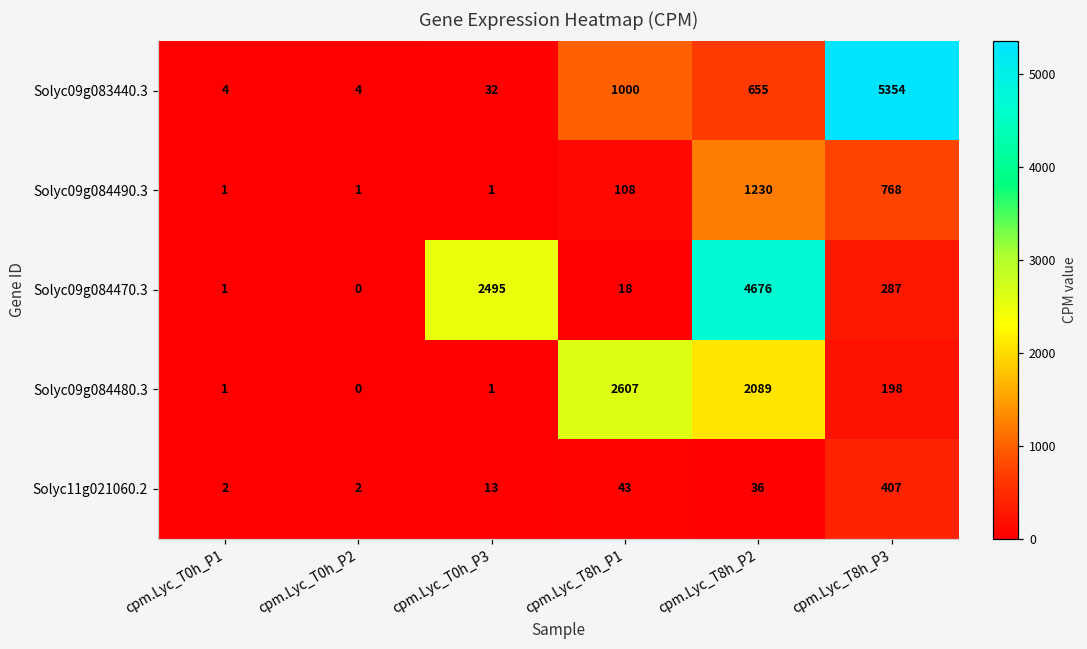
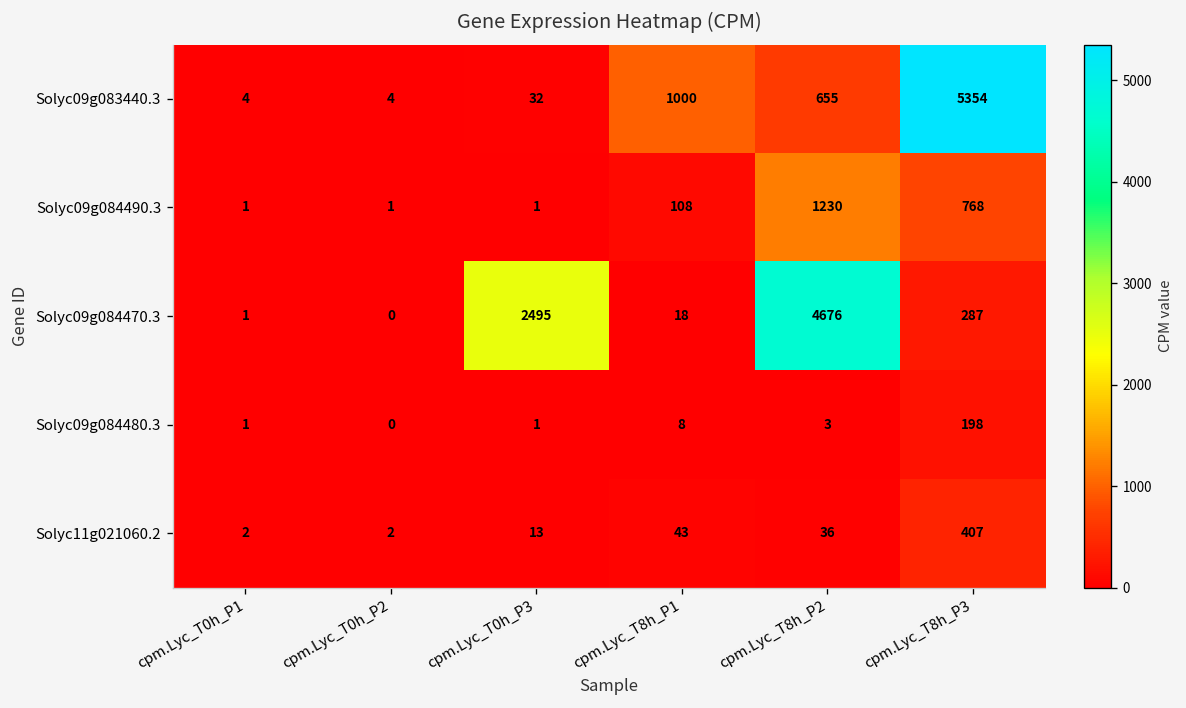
  {
    "Solyc09g083440.3": {
      "cpm.Lyc_T0h_P1": 4,
      "cpm.Lyc_T0h_P2": 4,
      "cpm.Lyc_T0h_P3": 32,
      "cpm.Lyc_T8h_P1": 1000,
      "cpm.Lyc_T8h_P2": 655,
      "cpm.Lyc_T8h_P3": 5354
    },
    "Solyc09g084490.3": {
      "cpm.Lyc_T0h_P1": 1,
      "cpm.Lyc_T0h_P2": 1,
      "cpm.Lyc_T0h_P3": 1,
      "cpm.Lyc_T8h_P1": 108,
      "cpm.Lyc_T8h_P2": 1230,
      "cpm.Lyc_T8h_P3": 768
    },
    "Solyc09g084470.3": {
      "cpm.Lyc_T0h_P1": 1,
      "cpm.Lyc_T0h_P2": 0,
      "cpm.Lyc_T0h_P3": 2495,
      "cpm.Lyc_T8h_P1": 18,
      "cpm.Lyc_T8h_P2": 4676,
      "cpm.Lyc_T8h_P3": 287
    },
    "Solyc09g084480.3": {
      "cpm.Lyc_T0h_P1": 1,
      "cpm.Lyc_T0h_P2": 0,
      "cpm.Lyc_T0h_P3": 1,
-     "cpm.Lyc_T8h_P1": 2607,
-     "cpm.Lyc_T8h_P2": 2089,
+     "cpm.Lyc_T8h_P1": 8,
+     "cpm.Lyc_T8h_P2": 3,
      "cpm.Lyc_T8h_P3": 198
    },
    "Solyc11g021060.2": {
      "cpm.Lyc_T0h_P1": 2,
      "cpm.Lyc_T0h_P2": 2,
      "cpm.Lyc_T0h_P3": 13,
      "cpm.Lyc_T8h_P1": 43,
      "cpm.Lyc_T8h_P2": 36,
      "cpm.Lyc_T8h_P3": 407
    }
  }
